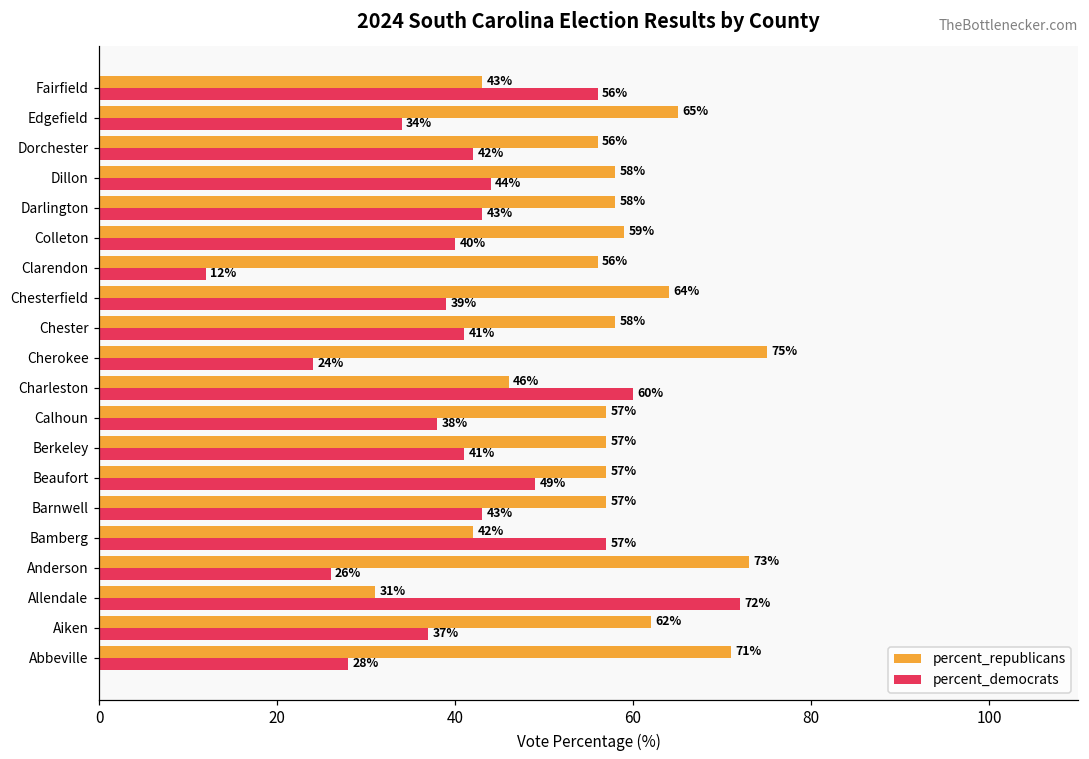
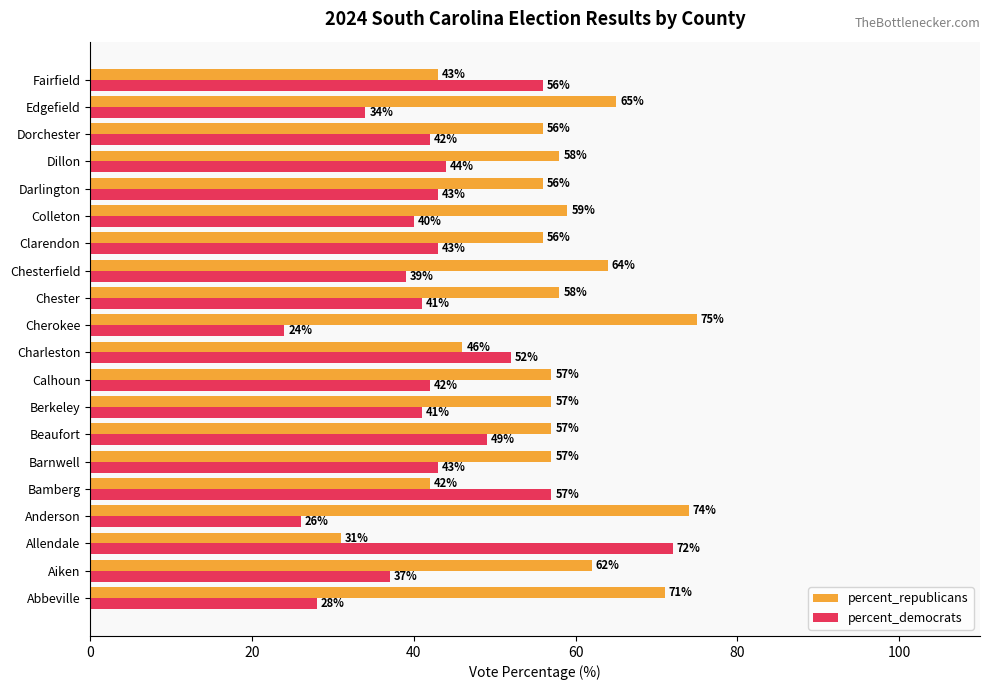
  {
    "percent_republicans": {
      "Fairfield": "43%",
      "Edgefield": "65%",
      "Dorchester": "56%",
      "Dillon": "58%",
-     "Darlington": "58%",
+     "Darlington": "56%",
      "Colleton": "59%",
      "Clarendon": "56%",
      "Chesterfield": "64%",
      "Chester": "58%",
      "Cherokee": "75%",
      "Charleston": "46%",
      "Calhoun": "57%",
      "Berkeley": "57%",
      "Beaufort": "57%",
      "Barnwell": "57%",
      "Bamberg": "42%",
-     "Anderson": "73%",
+     "Anderson": "74%",
      "Allendale": "31%",
      "Aiken": "62%",
      "Abbeville": "71%"
    },
    "percent_democrats": {
      "Fairfield": "56%",
      "Edgefield": "34%",
      "Dorchester": "42%",
      "Dillon": "44%",
      "Darlington": "43%",
      "Colleton": "40%",
-     "Clarendon": "12%",
+     "Clarendon": "43%",
      "Chesterfield": "39%",
      "Chester": "41%",
      "Cherokee": "24%",
-     "Charleston": "60%",
-     "Calhoun": "38%",
+     "Charleston": "52%",
+     "Calhoun": "42%",
      "Berkeley": "41%",
      "Beaufort": "49%",
      "Barnwell": "43%",
      "Bamberg": "57%",
      "Anderson": "26%",
      "Allendale": "72%",
      "Aiken": "37%",
      "Abbeville": "28%"
    }
  }
